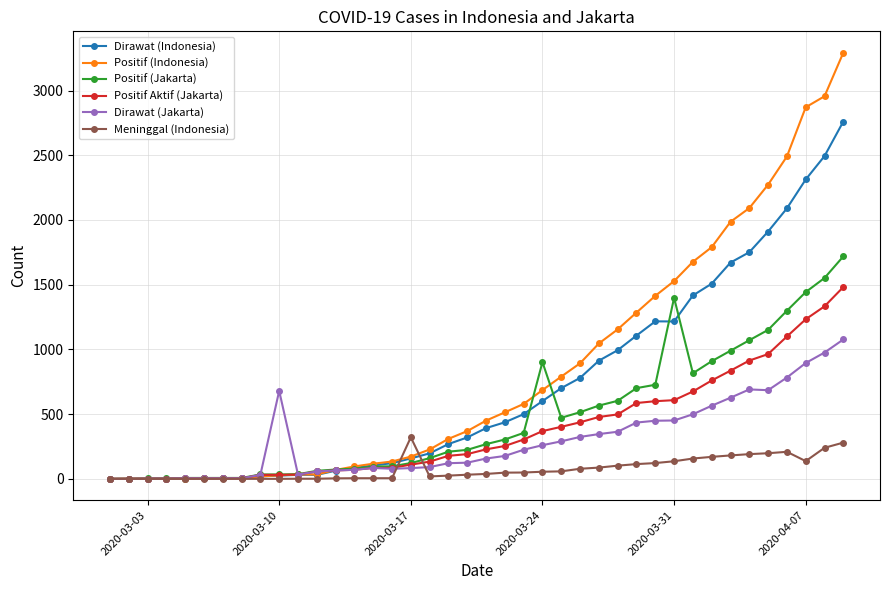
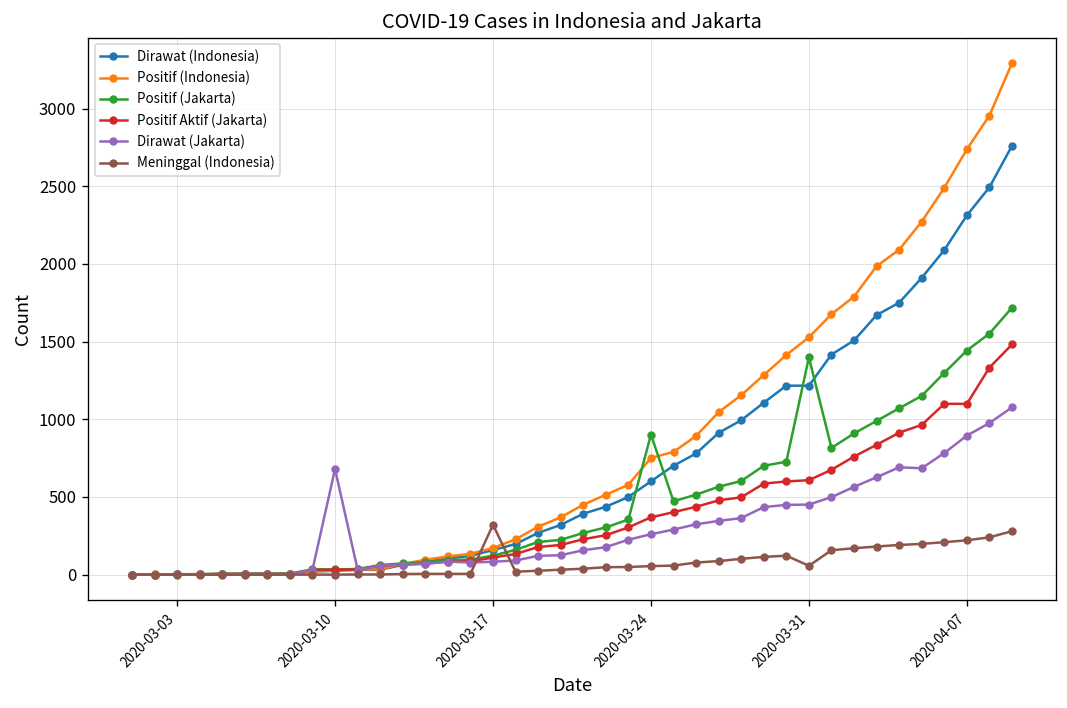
  {
    "Dirawat (Indonesia)": {
      "2020-03-24": 600,
      "2020-03-31": 1220,
      "2020-04-07": 2310
    },
    "Positif (Indonesia)": {
-     "2020-03-24": 690,
+     "2020-03-24": 750,
      "2020-03-31": 1530,
-     "2020-04-07": 2870
+     "2020-04-07": 2740
    },
    "Positif (Jakarta)": {
      "2020-03-24": 900,
      "2020-03-31": 1400,
      "2020-04-07": 1440
    },
    "Positif Aktif (Jakarta)": {
      "2020-03-24": 370,
      "2020-03-31": 610,
-     "2020-04-07": 1230
+     "2020-04-07": 1100
    },
    "Dirawat (Jakarta)": {
      "2020-03-10": 680,
      "2020-03-17": 80,
      "2020-03-24": 260,
      "2020-03-31": 450,
      "2020-04-07": 900
    },
    "Meninggal (Indonesia)": {
      "2020-03-10": 0,
      "2020-03-17": 320,
      "2020-03-24": 60,
-     "2020-03-31": 140,
-     "2020-04-07": 140
+     "2020-03-31": 60,
+     "2020-04-07": 220
    }
  }
